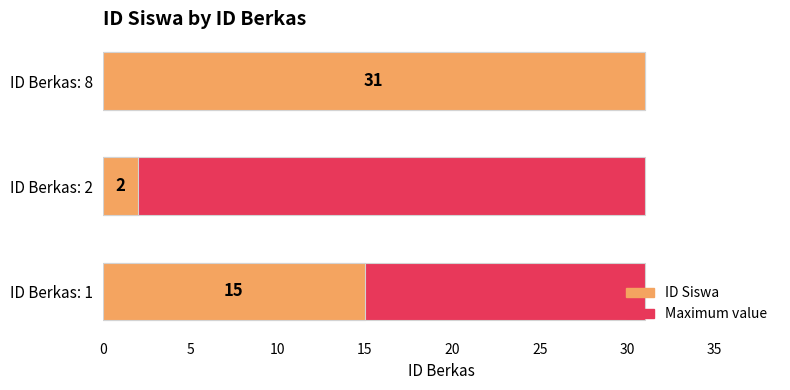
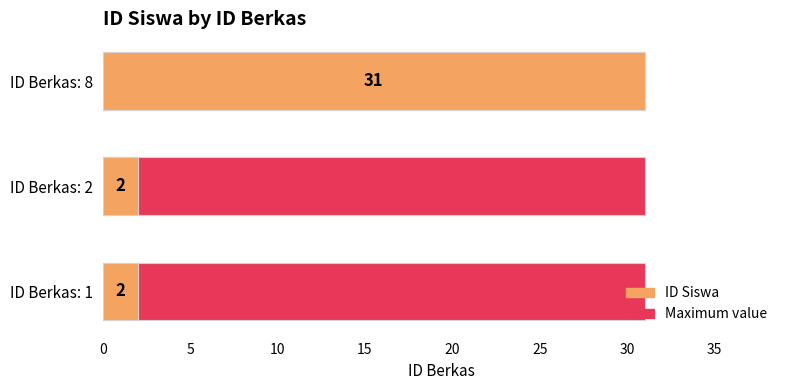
  {
    "Maximum value": {
      "ID Berkas: 8": 31
    },
    "ID Siswa": {
      "ID Berkas: 8": 31,
-     "ID Berkas: 1": 15
+     "ID Berkas: 1": 2
    }
  }
